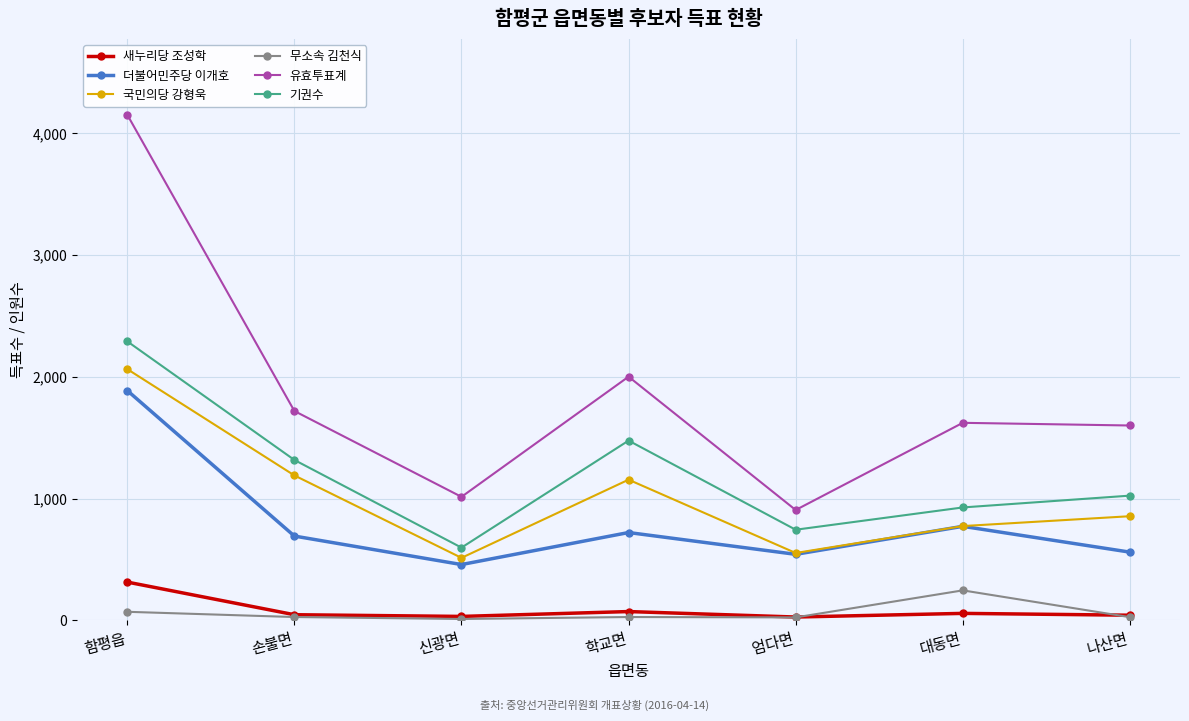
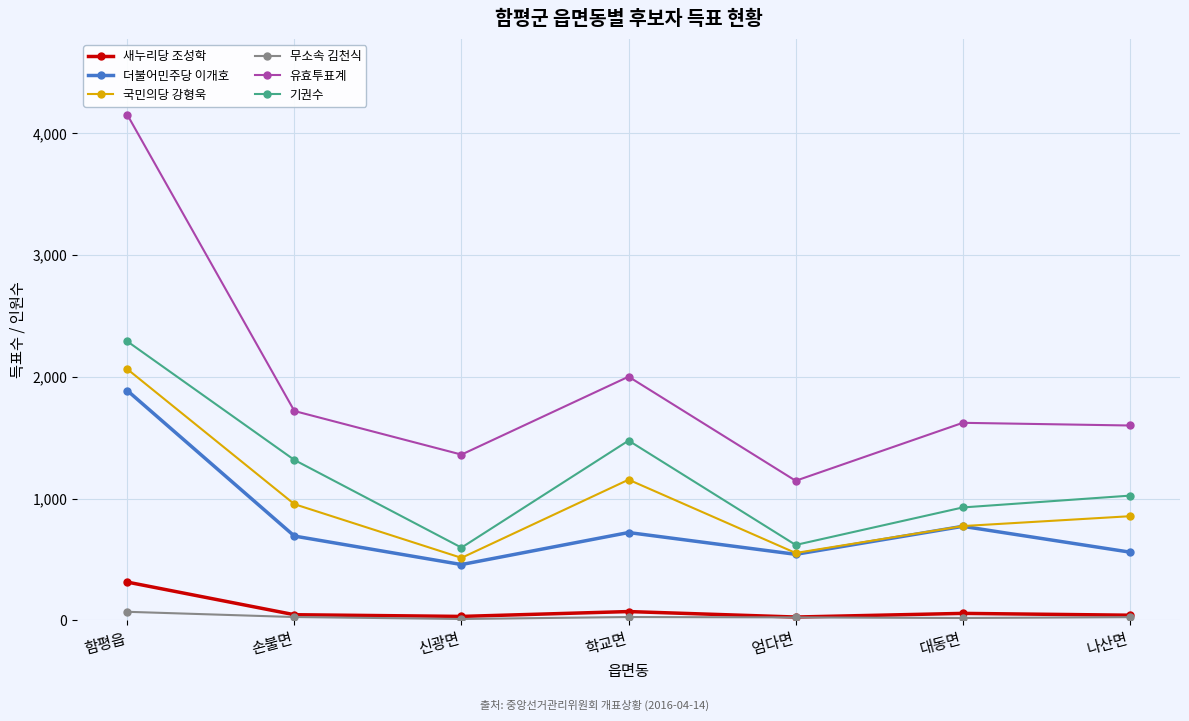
  {
    "새누리당 조성학": {
      "함평읍": "310",
      "신광면": "30",
      "학교면": "70",
      "대동면": "60"
    },
    "더불어민주당 이개호": {
      "함평읍": "1,890",
      "손불면": "690",
      "신광면": "460",
      "학교면": "720",
      "나산면": "560"
    },
    "국민의당 강형욱": {
      "함평읍": "2,060",
-     "손불면": "1,190",
+     "손불면": "950",
      "신광면": "510",
      "학교면": "1,160",
      "나산면": "860"
    },
    "무소속 김천식": {
      "함평읍": "70",
      "신광면": "10",
      "학교면": "30",
-     "대동면": "250"
+     "대동면": "20"
    },
    "유효투표계": {
      "함평읍": "4,150",
      "손불면": "1,720",
-     "신광면": "1,010",
+     "신광면": "1,360",
      "학교면": "2,000",
-     "엄다면": "910",
+     "엄다면": "1,150",
      "대동면": "1,620",
      "나산면": "1,600"
    },
    "기권수": {
      "함평읍": "2,290",
      "손불면": "1,320",
      "신광면": "600",
      "학교면": "1,480",
-     "엄다면": "740",
+     "엄다면": "620",
      "대동면": "930",
      "나산면": "1,020"
    }
  }
